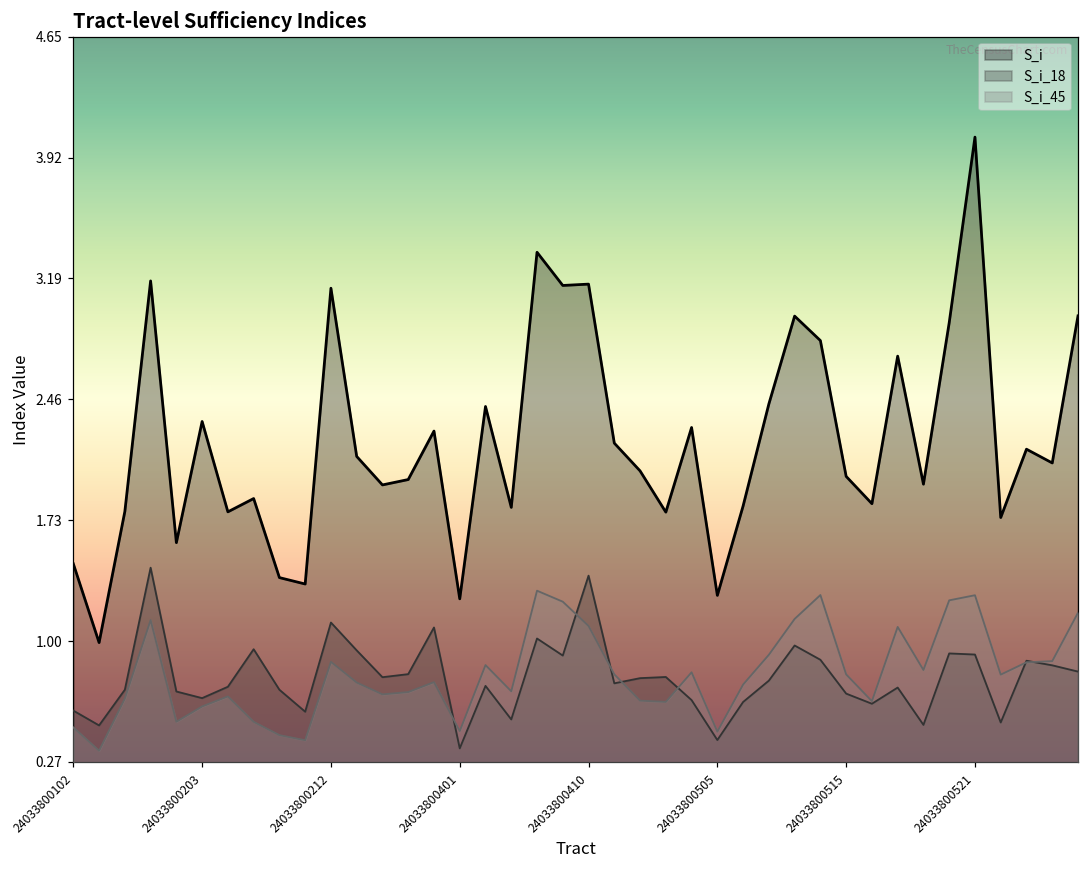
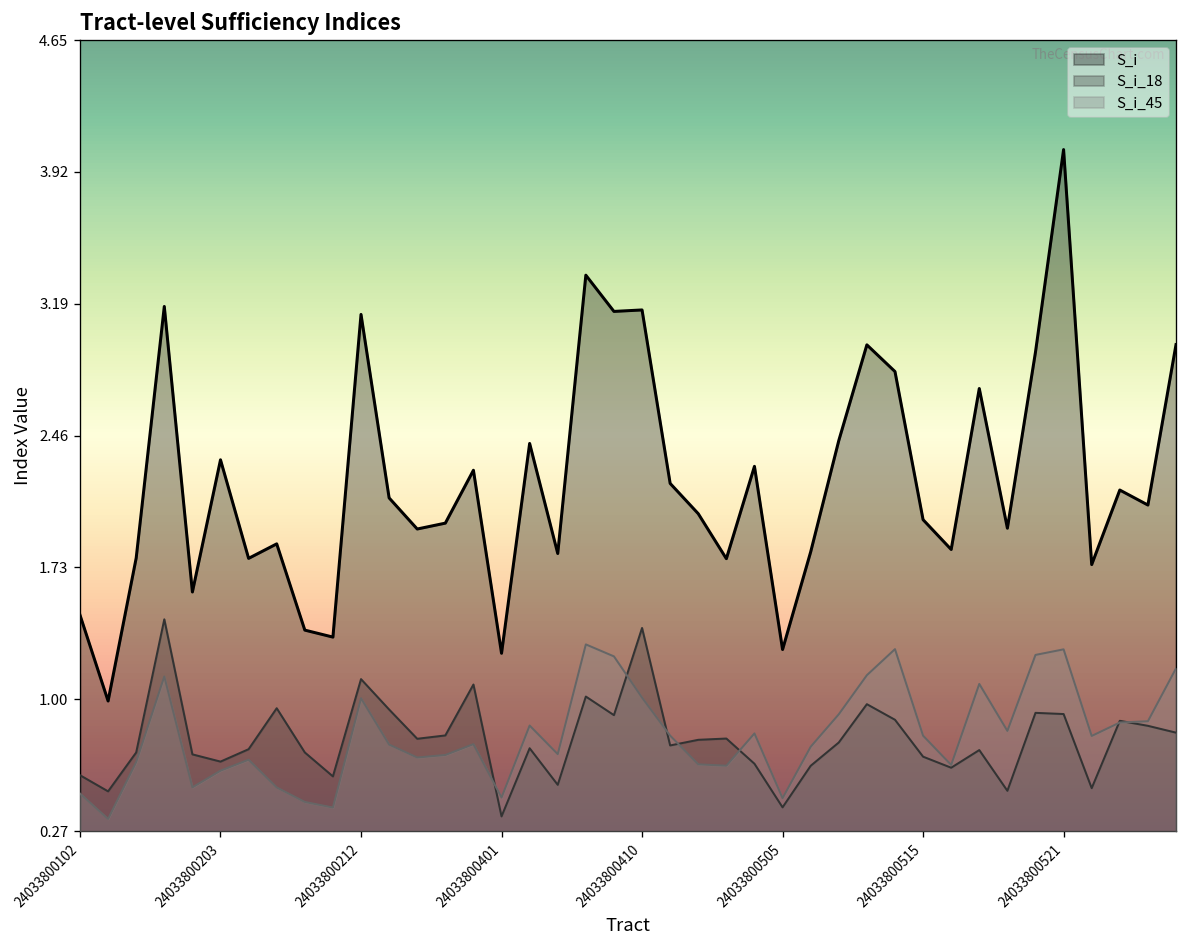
  {
    "S_i_45": {
      "24033800102": 0.48,
      "24033800203": 0.61,
-     "24033800212": 0.88,
+     "24033800212": 1.01,
      "24033800401": 0.46,
-     "24033800410": 1.09,
+     "24033800410": 1.01,
      "24033800505": 0.45,
      "24033800515": 0.80,
      "24033800521": 1.28
    }
  }
